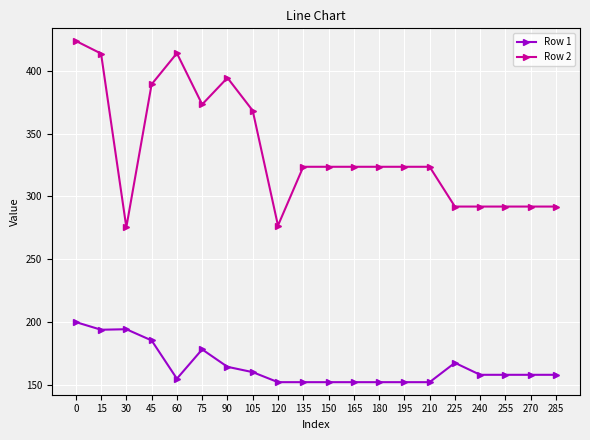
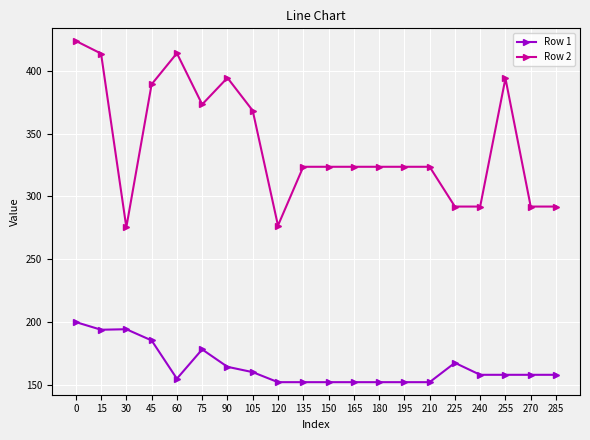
  {
    "Row 1": {
      "0": 200,
      "15": 194,
      "30": 194,
      "45": 185,
      "60": 155,
      "75": 178,
      "90": 164,
      "105": 160,
      "120": 152,
      "135": 152,
      "150": 152,
      "165": 152,
      "180": 152,
      "195": 152,
      "210": 152,
      "225": 168,
      "240": 158,
      "255": 158,
      "270": 158,
      "285": 158
    },
    "Row 2": {
      "0": 424,
      "15": 414,
      "30": 275,
      "45": 389,
      "60": 414,
      "75": 373,
      "90": 395,
      "105": 368,
      "120": 277,
      "135": 324,
      "150": 324,
      "165": 324,
      "180": 324,
      "195": 324,
      "210": 324,
      "225": 292,
      "240": 292,
-     "255": 292,
+     "255": 394,
      "270": 292,
      "285": 292
    }
  }
